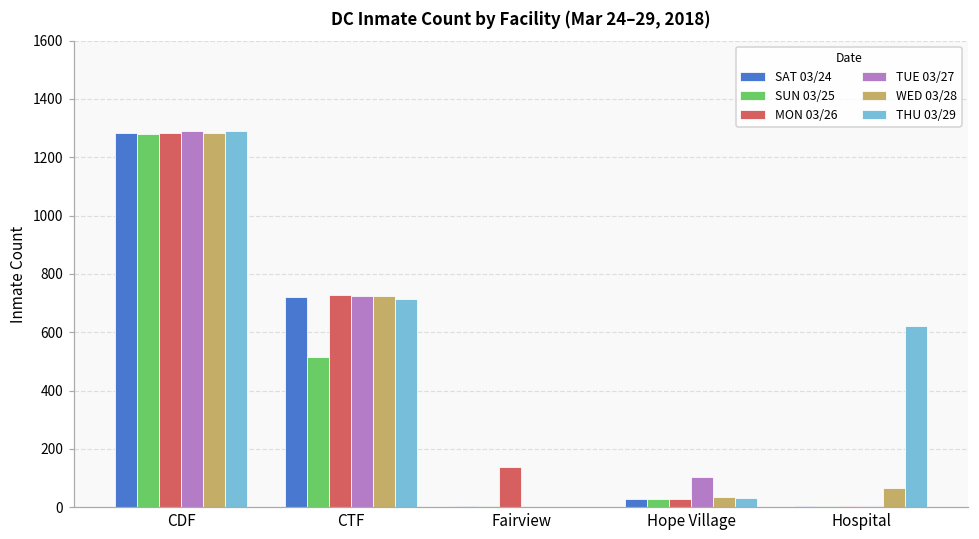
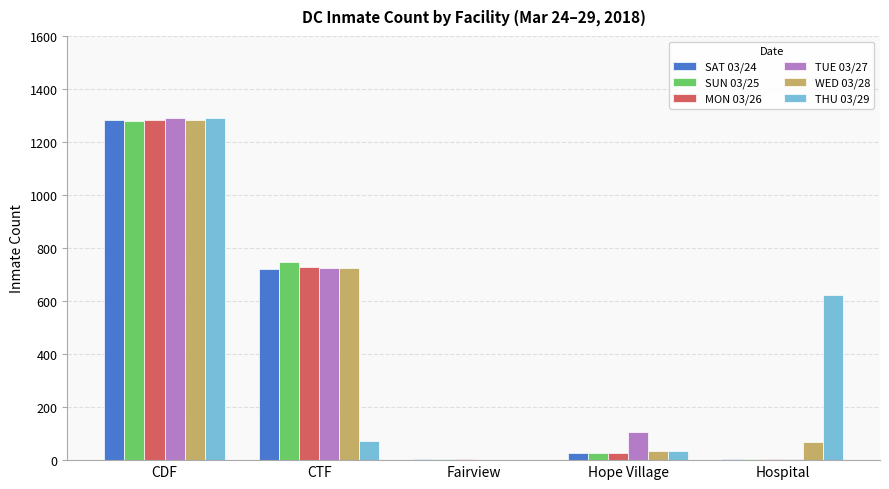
  {
    "SAT 03/24": {
      "CDF": 1280,
      "CTF": 720,
      "Hope Village": 30
    },
    "SUN 03/25": {
      "CDF": 1280,
-     "CTF": 520,
+     "CTF": 750,
      "Hope Village": 30
    },
    "MON 03/26": {
      "CDF": 1280,
      "CTF": 730,
-     "Fairview": 140,
+     "Fairview": 0,
      "Hope Village": 30
    },
    "TUE 03/27": {
      "CDF": 1290,
      "CTF": 720,
      "Hope Village": 110
    },
    "WED 03/28": {
      "CDF": 1280,
      "CTF": 720,
      "Hope Village": 30,
      "Hospital": 70
    },
    "THU 03/29": {
      "CDF": 1290,
-     "CTF": 710,
+     "CTF": 70,
      "Hope Village": 30,
      "Hospital": 620
    }
  }
